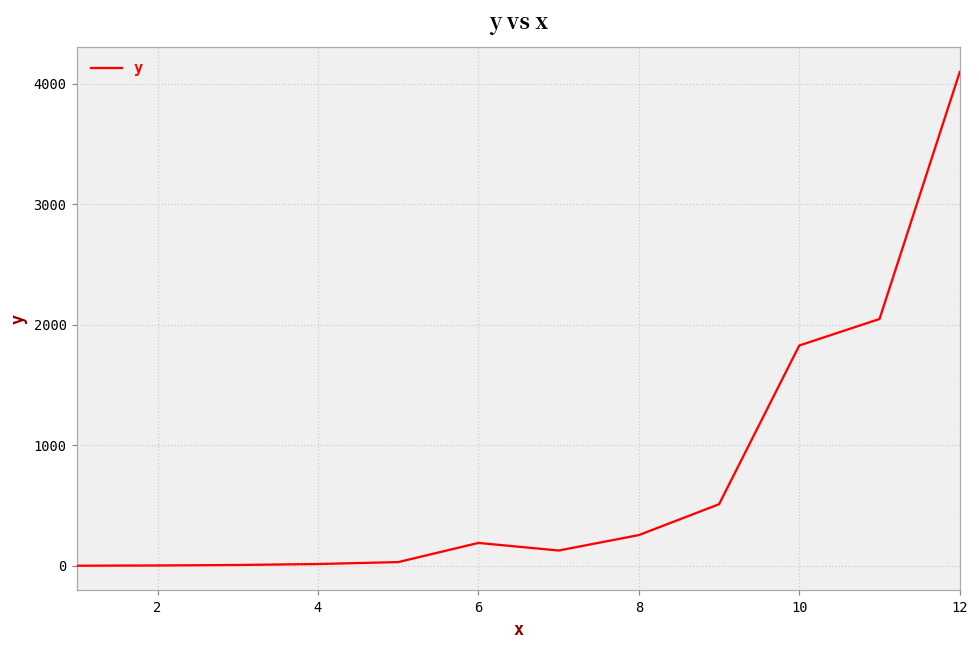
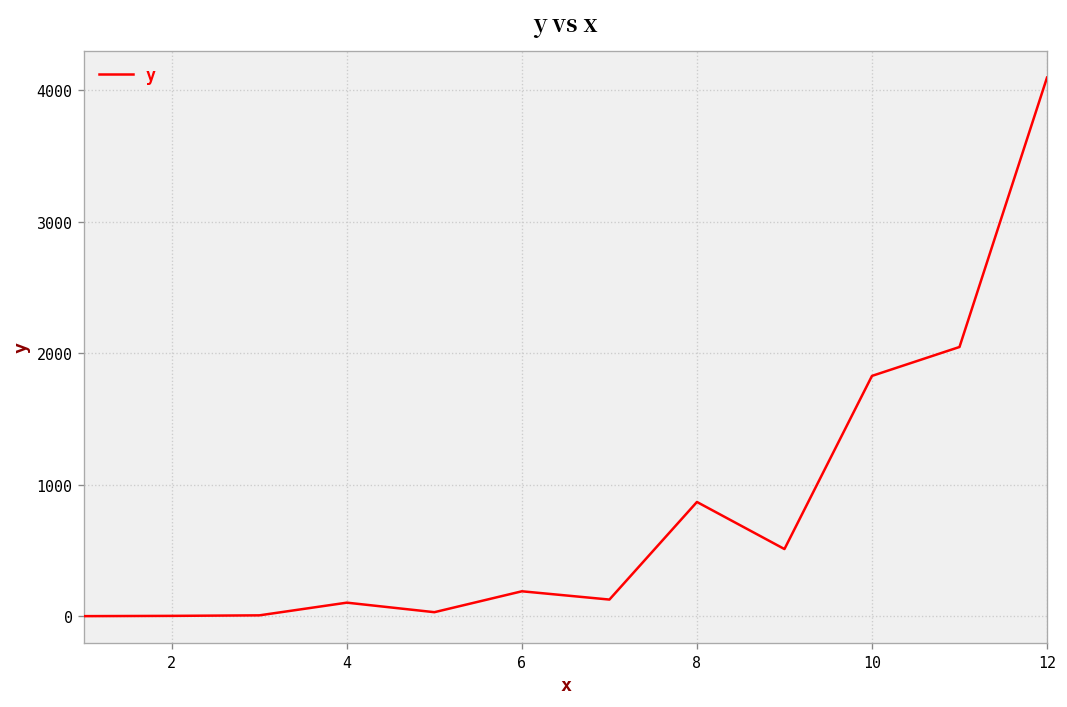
  {
    "2": 0,
-   "4": 20,
+   "4": 100,
    "6": 190,
-   "8": 260,
+   "8": 870,
    "10": 1830,
    "12": 4100
  }
